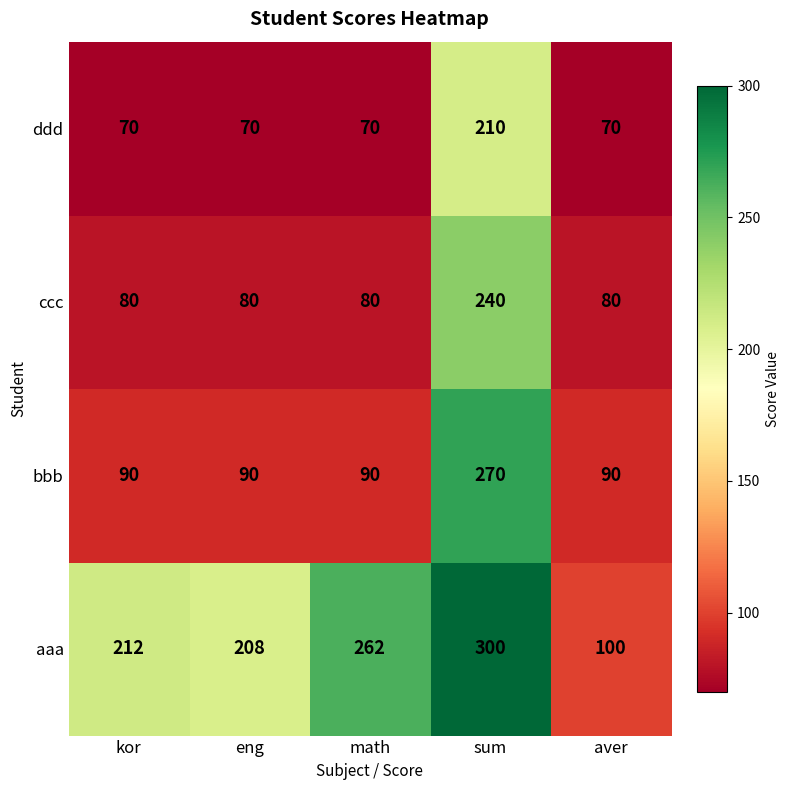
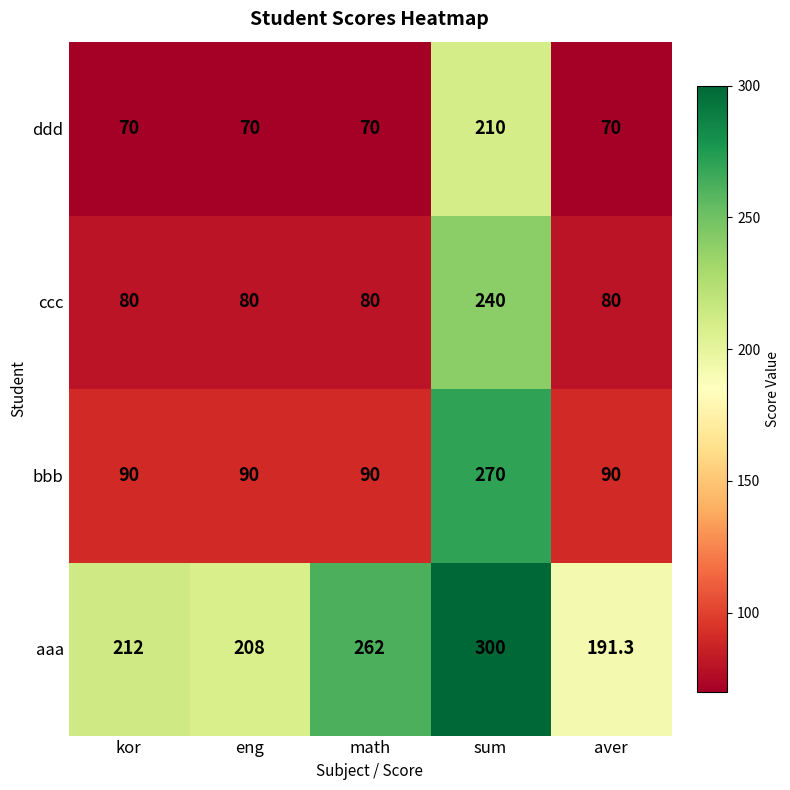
  {
    "ddd": {
      "kor": 70,
      "eng": 70,
      "math": 70,
      "sum": 210,
      "aver": 70
    },
    "ccc": {
      "kor": 80,
      "eng": 80,
      "math": 80,
      "sum": 240,
      "aver": 80
    },
    "bbb": {
      "kor": 90,
      "eng": 90,
      "math": 90,
      "sum": 270,
      "aver": 90
    },
    "aaa": {
      "kor": 212,
      "eng": 208,
      "math": 262,
      "sum": 300,
-     "aver": 100
+     "aver": 191.3
    }
  }
